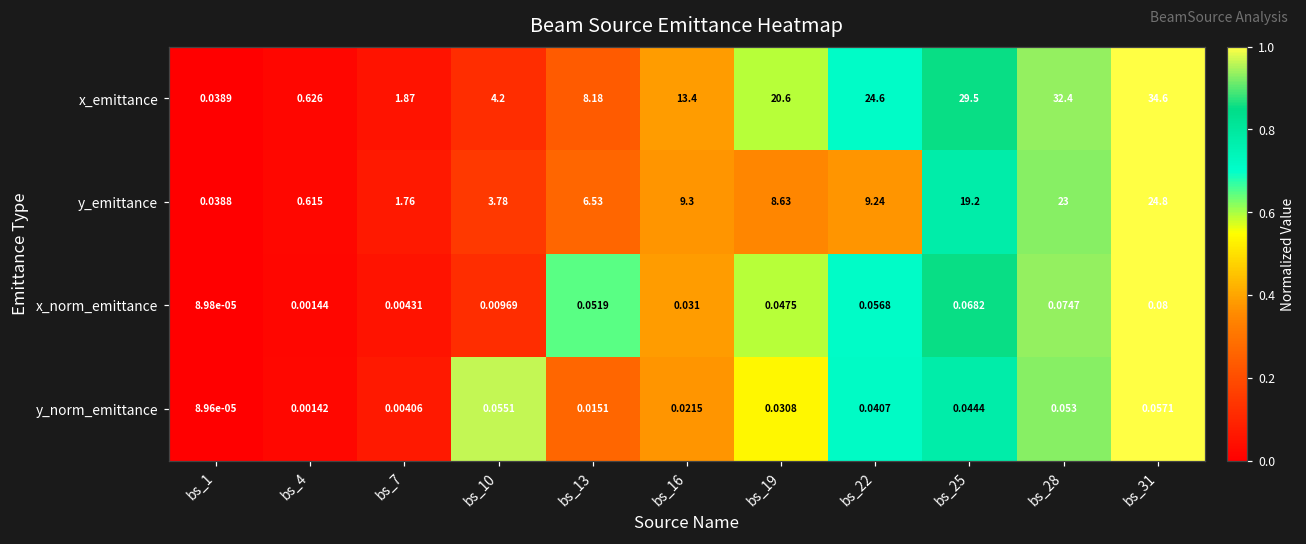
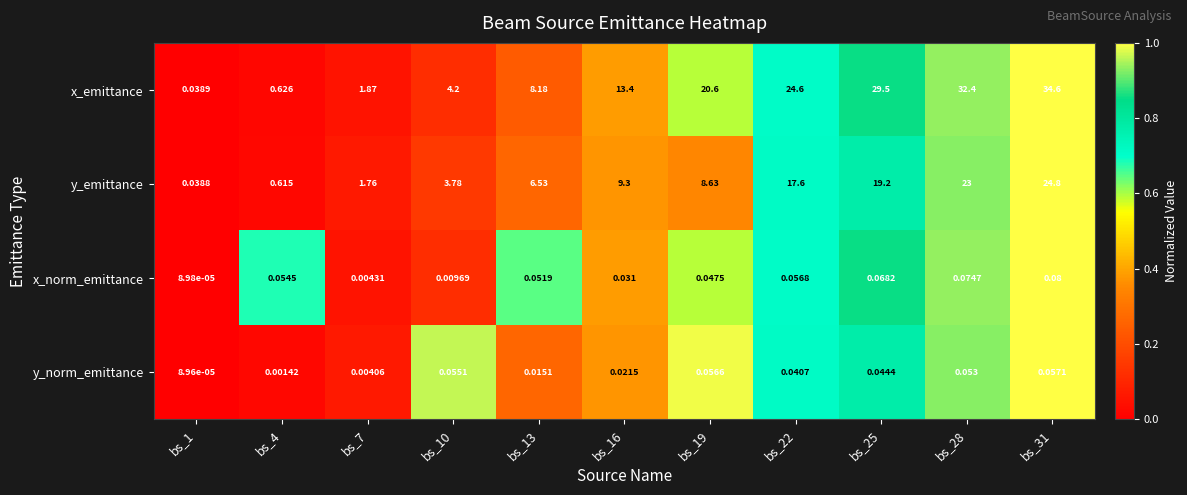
  {
    "x_emittance": {
      "bs_1": "0.0389",
      "bs_4": "0.626",
      "bs_7": "1.87",
      "bs_10": "4.2",
      "bs_13": "8.18",
      "bs_16": "13.4",
      "bs_19": "20.6",
      "bs_22": "24.6",
      "bs_25": "29.5",
      "bs_28": "32.4",
      "bs_31": "34.6"
    },
    "y_emittance": {
      "bs_1": "0.0388",
      "bs_4": "0.615",
      "bs_7": "1.76",
      "bs_10": "3.78",
      "bs_13": "6.53",
      "bs_16": "9.3",
      "bs_19": "8.63",
-     "bs_22": "9.24",
+     "bs_22": "17.6",
      "bs_25": "19.2",
      "bs_28": "23",
      "bs_31": "24.8"
    },
    "x_norm_emittance": {
      "bs_1": "8.98e-05",
-     "bs_4": "0.00144",
+     "bs_4": "0.0545",
      "bs_7": "0.00431",
      "bs_10": "0.00969",
      "bs_13": "0.0519",
      "bs_16": "0.031",
      "bs_19": "0.0475",
      "bs_22": "0.0568",
      "bs_25": "0.0682",
      "bs_28": "0.0747",
      "bs_31": "0.08"
    },
    "y_norm_emittance": {
      "bs_1": "8.96e-05",
      "bs_4": "0.00142",
      "bs_7": "0.00406",
      "bs_10": "0.0551",
      "bs_13": "0.0151",
      "bs_16": "0.0215",
-     "bs_19": "0.0308",
+     "bs_19": "0.0566",
      "bs_22": "0.0407",
      "bs_25": "0.0444",
      "bs_28": "0.053",
      "bs_31": "0.0571"
    }
  }
